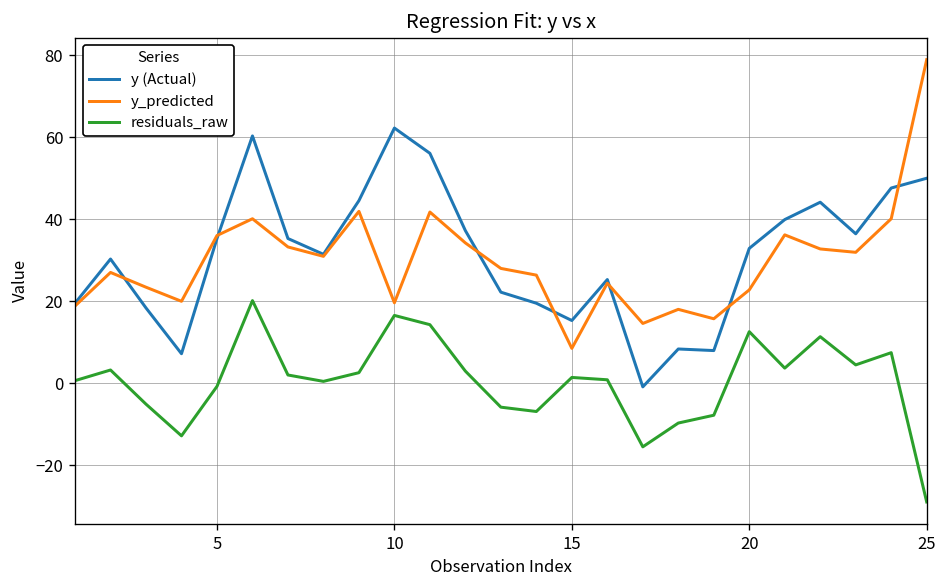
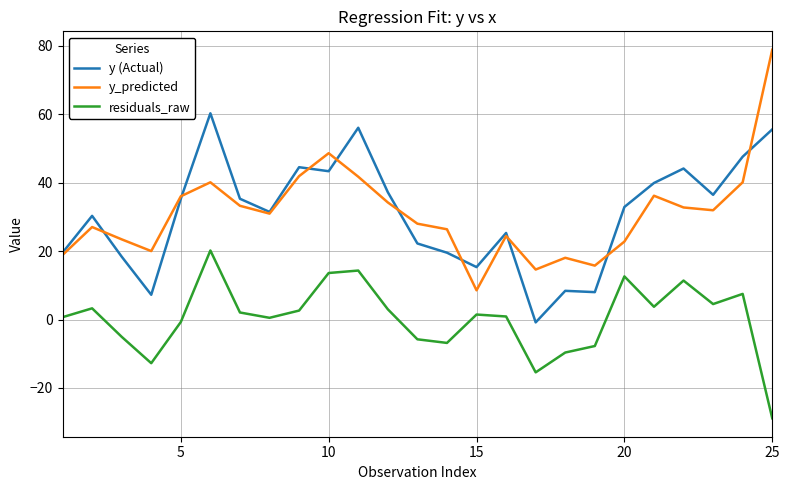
  {
    "y (Actual)": {
-     "10": 62,
+     "10": 43,
      "15": 15,
      "20": 33,
-     "25": 50
+     "25": 56
    },
    "y_predicted": {
-     "10": 20,
+     "10": 49,
      "15": 9,
      "20": 23,
      "25": 79
    },
    "residuals_raw": {
      "5": -1,
-     "10": 17,
+     "10": 14,
      "15": 1,
      "20": 13,
      "25": -29
    }
  }
